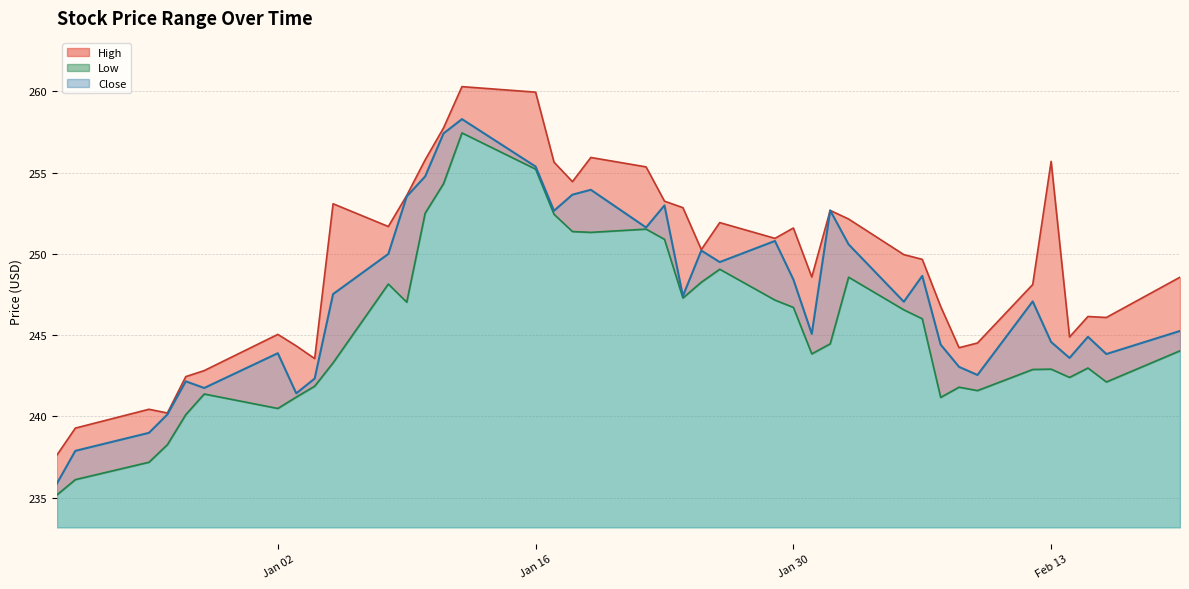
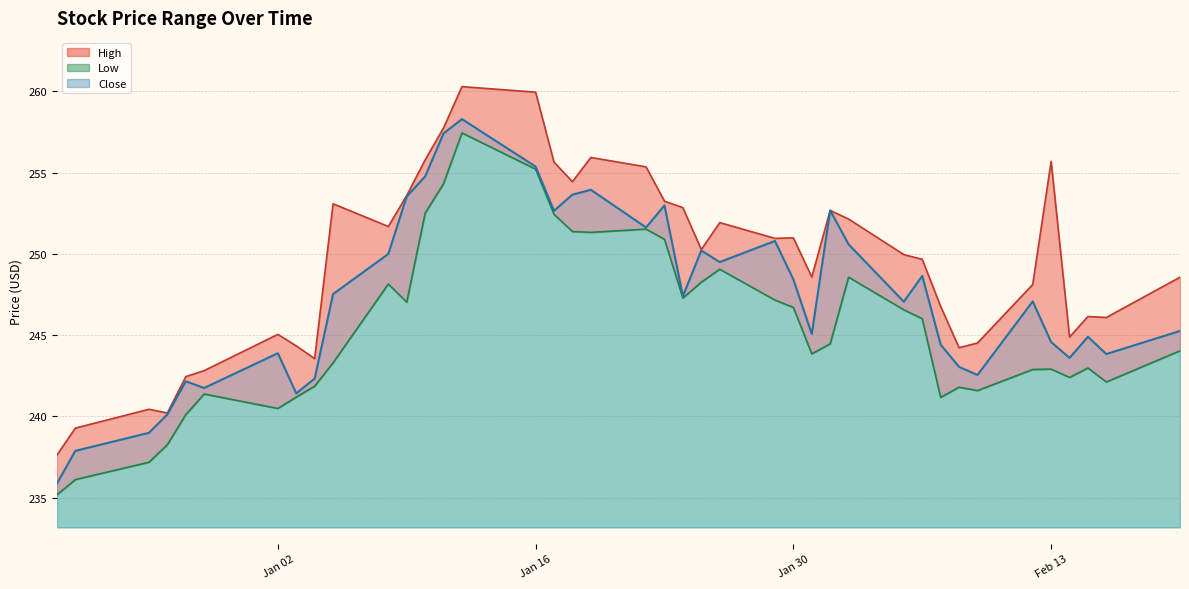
  {
    "High": {
      "Jan 02": 245.1,
      "Jan 16": 260.0,
-     "Jan 30": 251.6,
+     "Jan 30": 251.0,
      "Feb 13": 255.7
    }
  }
